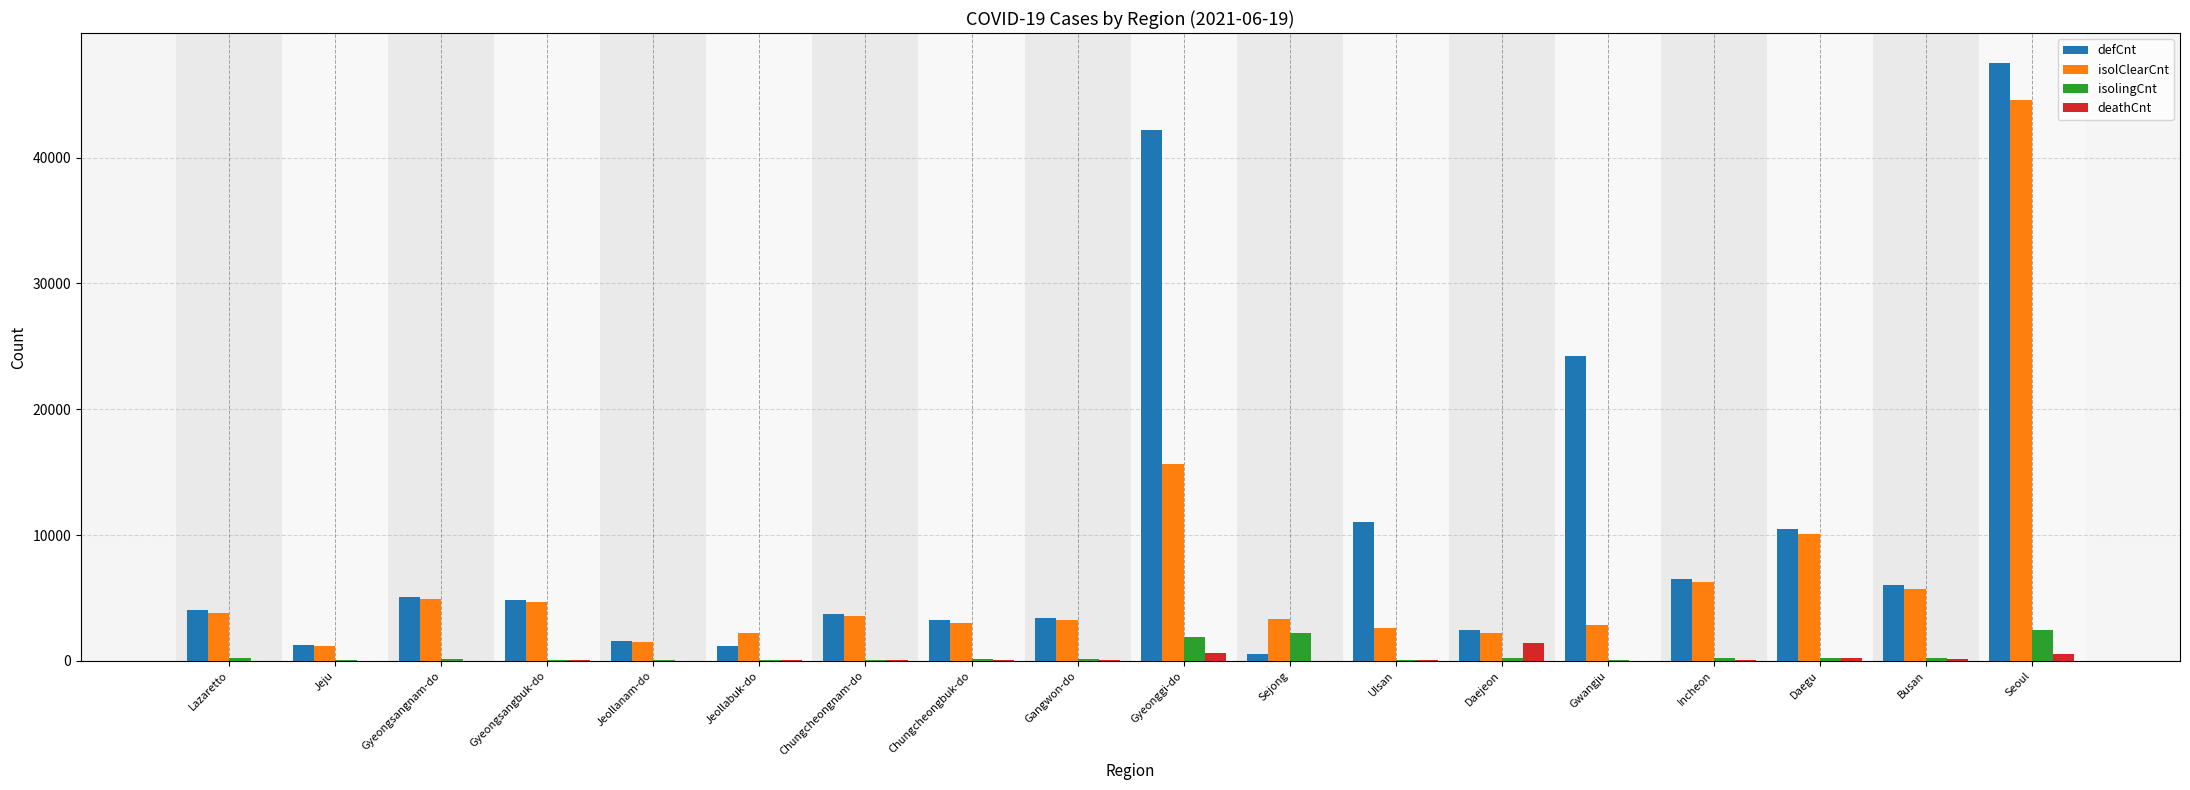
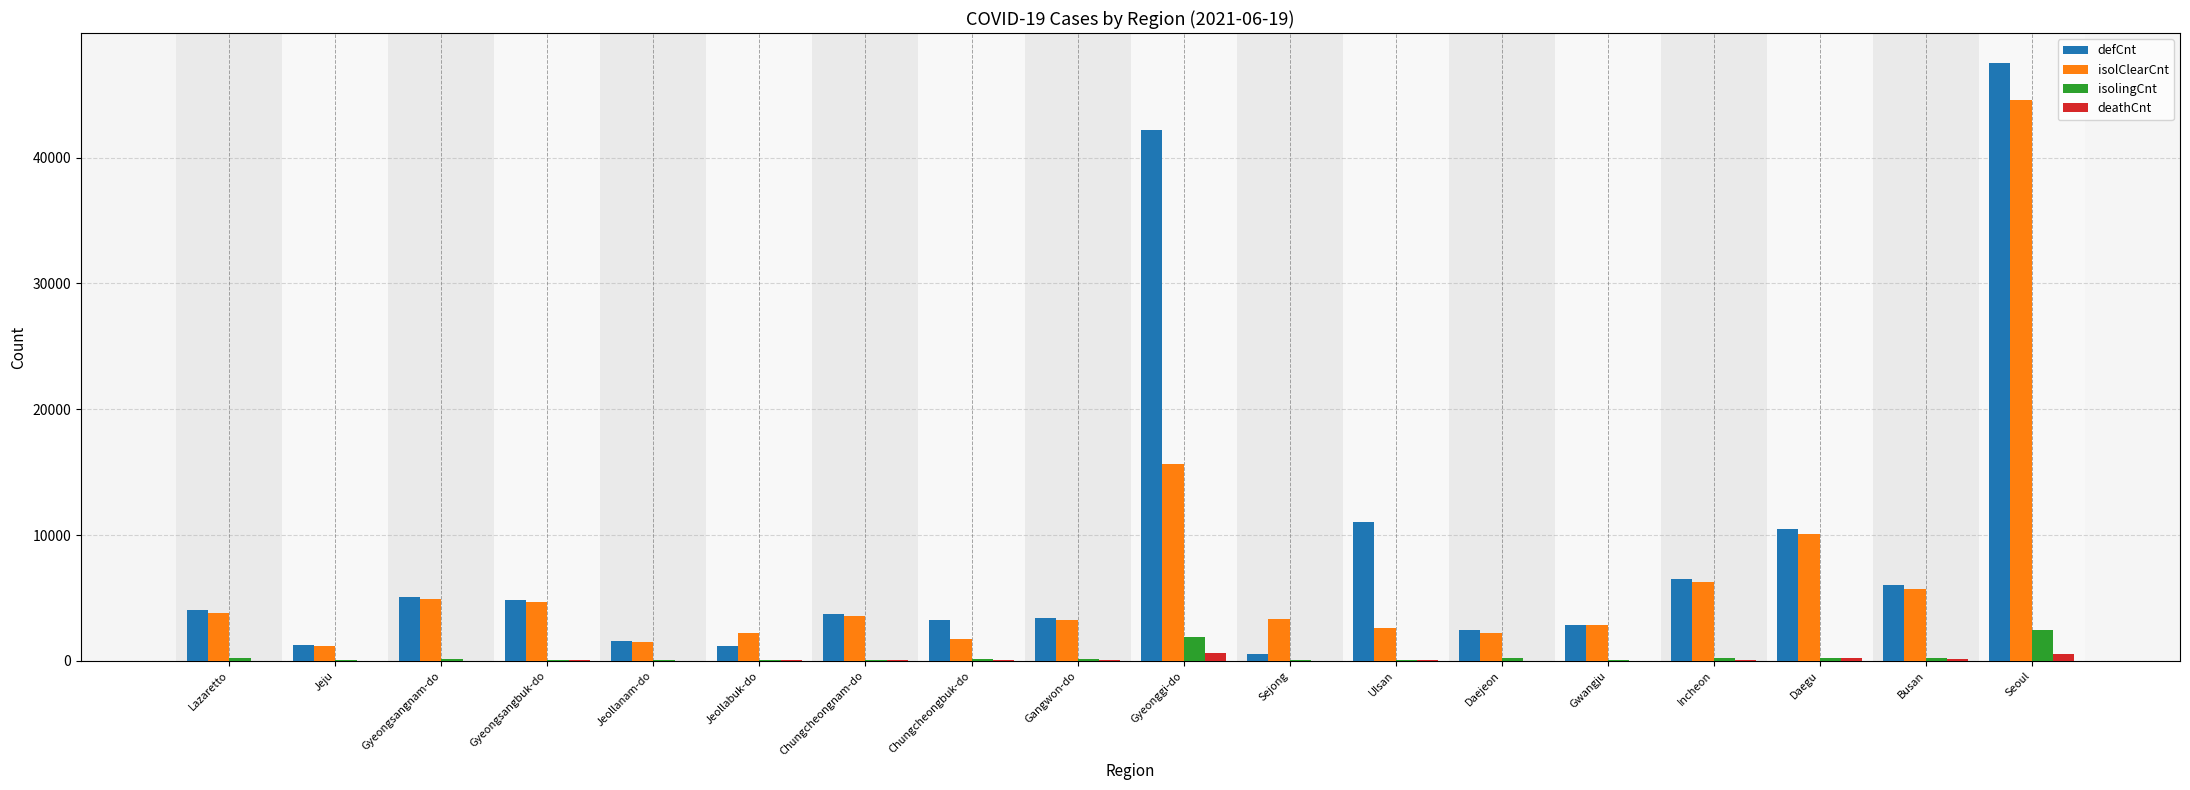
  {
    "defCnt": {
      "Lazaretto": 4000,
      "Jeju": 1200,
      "Gyeongsangnam-do": 5100,
      "Gyeongsangbuk-do": 4800,
      "Jeollanam-do": 1600,
      "Jeollabuk-do": 1200,
      "Chungcheongnam-do": 3700,
      "Chungcheongbuk-do": 3200,
      "Gangwon-do": 3400,
      "Gyeonggi-do": 42200,
      "Sejong": 500,
      "Ulsan": 11100,
      "Daejeon": 2400,
-     "Gwangju": 24300,
+     "Gwangju": 2900,
      "Incheon": 6500,
      "Daegu": 10500,
      "Busan": 6000,
      "Seoul": 47500
    },
    "isolClearCnt": {
      "Lazaretto": 3800,
      "Jeju": 1100,
      "Gyeongsangnam-do": 4900,
      "Gyeongsangbuk-do": 4700,
      "Jeollanam-do": 1500,
      "Jeollabuk-do": 2200,
      "Chungcheongnam-do": 3600,
-     "Chungcheongbuk-do": 3000,
+     "Chungcheongbuk-do": 1800,
      "Gangwon-do": 3200,
      "Gyeonggi-do": 15700,
      "Sejong": 3300,
      "Ulsan": 2600,
      "Daejeon": 2200,
      "Gwangju": 2800,
      "Incheon": 6300,
      "Daegu": 10100,
      "Busan": 5700,
      "Seoul": 44600
    },
    "isolingCnt": {
      "Gyeonggi-do": 1900,
-     "Sejong": 2200,
+     "Sejong": 0,
      "Incheon": 200,
      "Daegu": 200,
      "Busan": 200,
      "Seoul": 2400
    },
    "deathCnt": {
      "Gyeonggi-do": 600,
-     "Daejeon": 1400,
+     "Daejeon": 0,
      "Daegu": 200,
      "Seoul": 500
    }
  }
